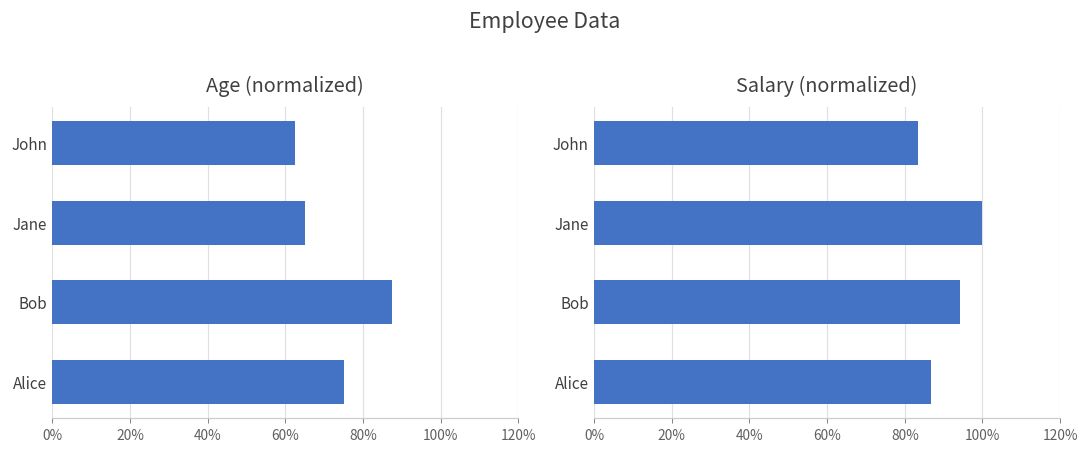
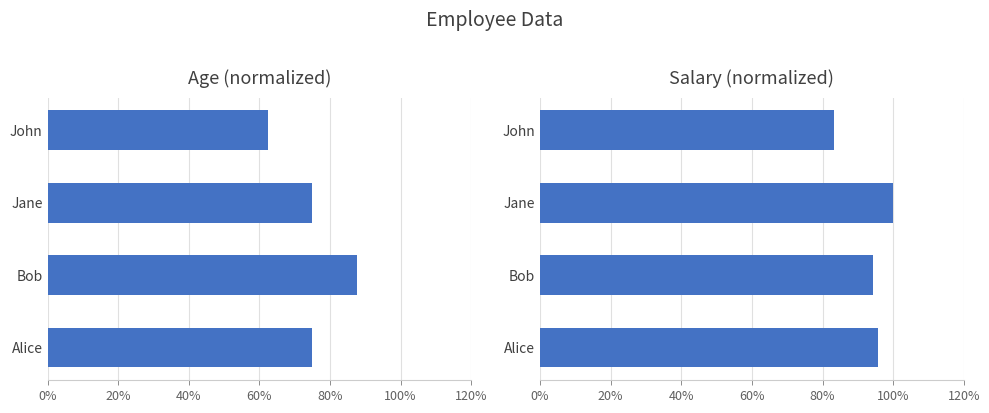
  {
    "Age (normalized)": {
      "John": "63%",
-     "Jane": "65%",
+     "Jane": "75%",
      "Bob": "88%",
      "Alice": "75%"
    },
    "Salary (normalized)": {
      "John": "83%",
      "Jane": "100%",
      "Bob": "94%",
-     "Alice": "87%"
+     "Alice": "96%"
    }
  }
